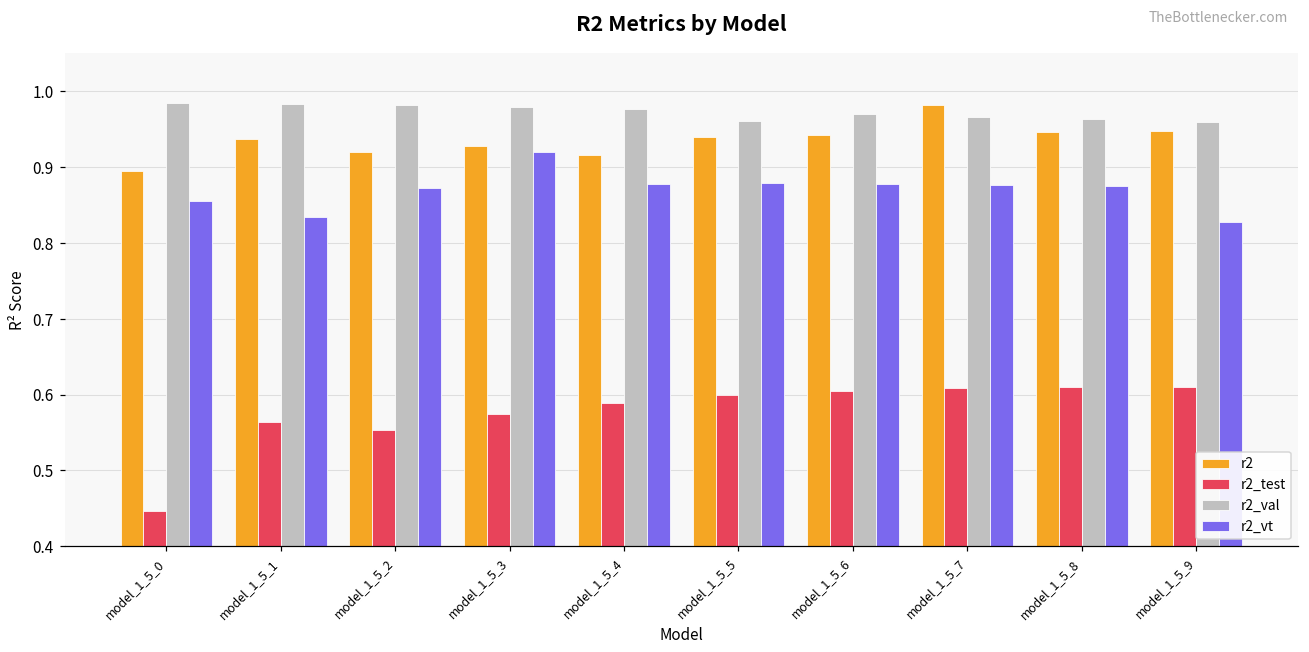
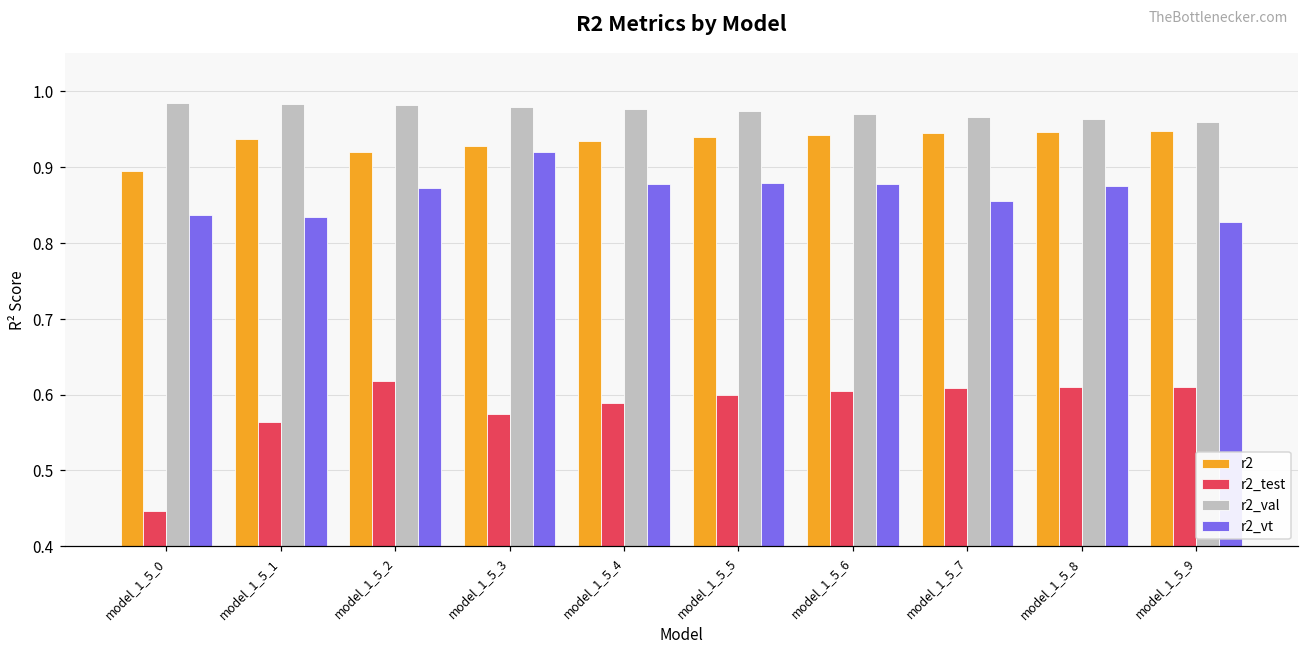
  {
    "r2": {
      "model_1_5_0": 0.90,
      "model_1_5_1": 0.94,
      "model_1_5_2": 0.92,
      "model_1_5_3": 0.93,
-     "model_1_5_4": 0.92,
+     "model_1_5_4": 0.93,
      "model_1_5_5": 0.94,
      "model_1_5_6": 0.94,
-     "model_1_5_7": 0.98,
+     "model_1_5_7": 0.95,
      "model_1_5_8": 0.95,
      "model_1_5_9": 0.95
    },
    "r2_test": {
      "model_1_5_0": 0.45,
      "model_1_5_1": 0.56,
-     "model_1_5_2": 0.55,
+     "model_1_5_2": 0.62,
      "model_1_5_3": 0.57,
      "model_1_5_4": 0.59,
      "model_1_5_5": 0.60,
      "model_1_5_6": 0.61,
      "model_1_5_7": 0.61,
      "model_1_5_8": 0.61,
      "model_1_5_9": 0.61
    },
    "r2_val": {
      "model_1_5_0": 0.98,
      "model_1_5_1": 0.98,
      "model_1_5_2": 0.98,
      "model_1_5_3": 0.98,
      "model_1_5_4": 0.98,
-     "model_1_5_5": 0.96,
+     "model_1_5_5": 0.97,
      "model_1_5_6": 0.97,
      "model_1_5_7": 0.97,
      "model_1_5_8": 0.96,
      "model_1_5_9": 0.96
    },
    "r2_vt": {
-     "model_1_5_0": 0.86,
+     "model_1_5_0": 0.84,
      "model_1_5_1": 0.83,
      "model_1_5_2": 0.87,
      "model_1_5_3": 0.92,
      "model_1_5_4": 0.88,
      "model_1_5_5": 0.88,
      "model_1_5_6": 0.88,
-     "model_1_5_7": 0.88,
+     "model_1_5_7": 0.86,
      "model_1_5_8": 0.87,
      "model_1_5_9": 0.83
    }
  }
